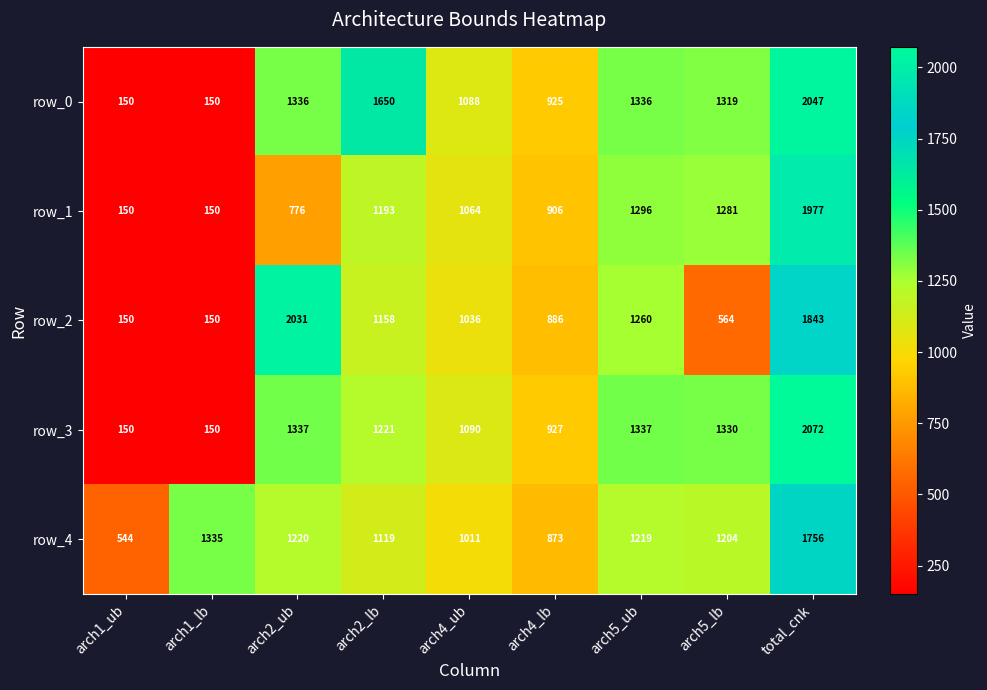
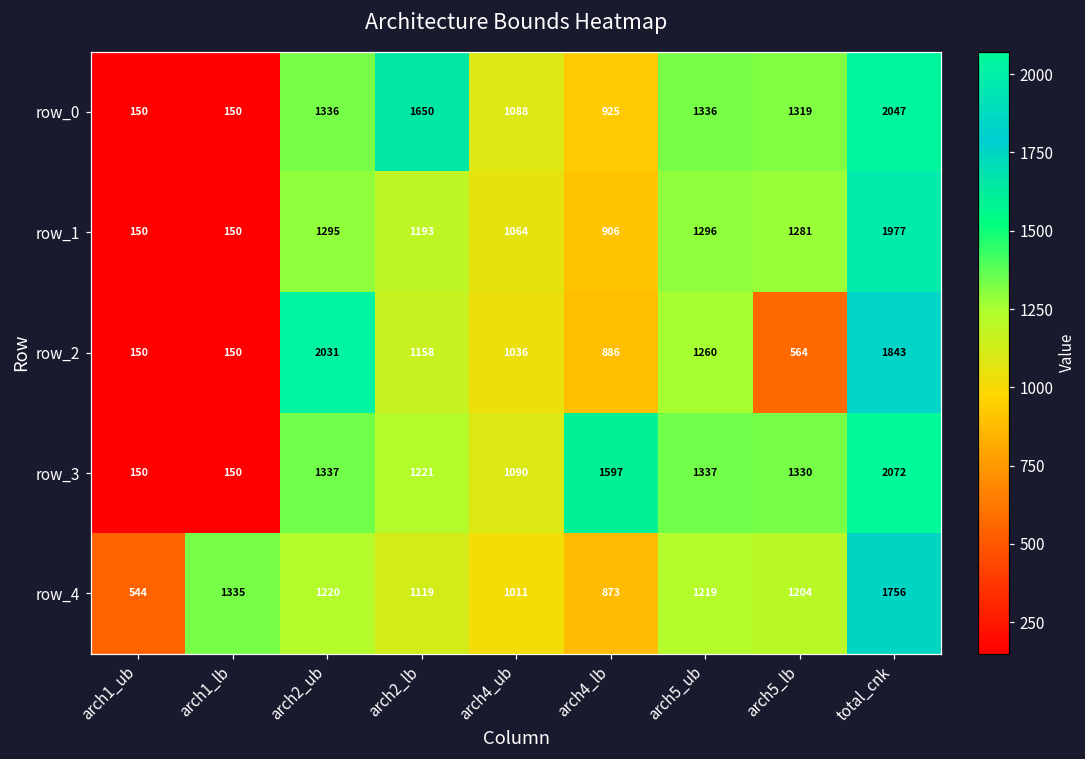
  {
    "row_0": {
      "arch1_ub": 150,
      "arch1_lb": 150,
      "arch2_ub": 1336,
      "arch2_lb": 1650,
      "arch4_ub": 1088,
      "arch4_lb": 925,
      "arch5_ub": 1336,
      "arch5_lb": 1319,
      "total_cnk": 2047
    },
    "row_1": {
      "arch1_ub": 150,
      "arch1_lb": 150,
-     "arch2_ub": 776,
+     "arch2_ub": 1295,
      "arch2_lb": 1193,
      "arch4_ub": 1064,
      "arch4_lb": 906,
      "arch5_ub": 1296,
      "arch5_lb": 1281,
      "total_cnk": 1977
    },
    "row_2": {
      "arch1_ub": 150,
      "arch1_lb": 150,
      "arch2_ub": 2031,
      "arch2_lb": 1158,
      "arch4_ub": 1036,
      "arch4_lb": 886,
      "arch5_ub": 1260,
      "arch5_lb": 564,
      "total_cnk": 1843
    },
    "row_3": {
      "arch1_ub": 150,
      "arch1_lb": 150,
      "arch2_ub": 1337,
      "arch2_lb": 1221,
      "arch4_ub": 1090,
-     "arch4_lb": 927,
+     "arch4_lb": 1597,
      "arch5_ub": 1337,
      "arch5_lb": 1330,
      "total_cnk": 2072
    },
    "row_4": {
      "arch1_ub": 544,
      "arch1_lb": 1335,
      "arch2_ub": 1220,
      "arch2_lb": 1119,
      "arch4_ub": 1011,
      "arch4_lb": 873,
      "arch5_ub": 1219,
      "arch5_lb": 1204,
      "total_cnk": 1756
    }
  }
